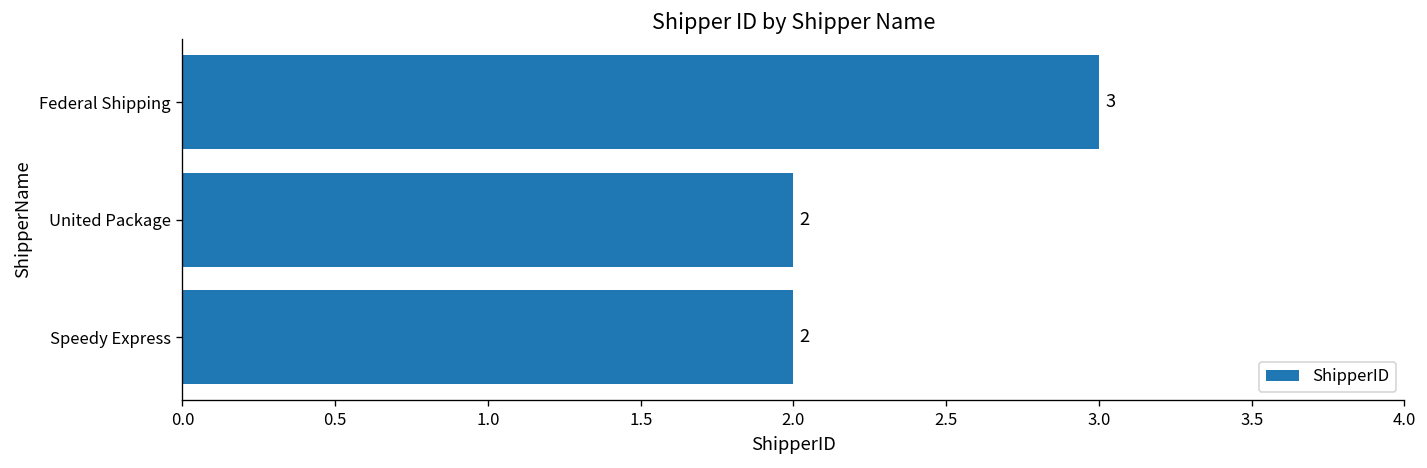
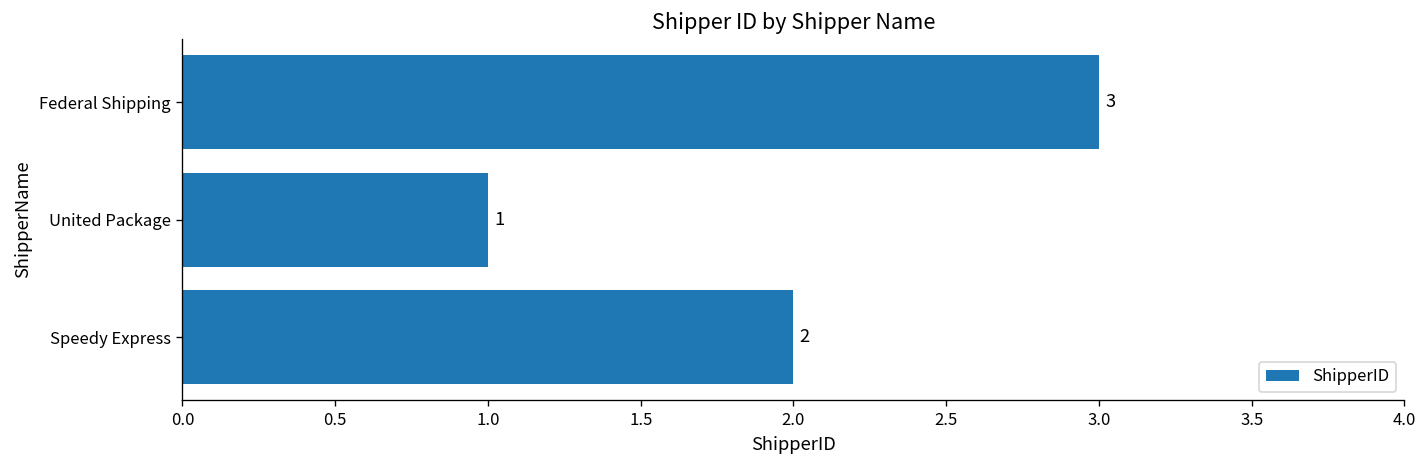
  {
    "Federal Shipping": 3,
-   "United Package": 2,
+   "United Package": 1,
    "Speedy Express": 2
  }
